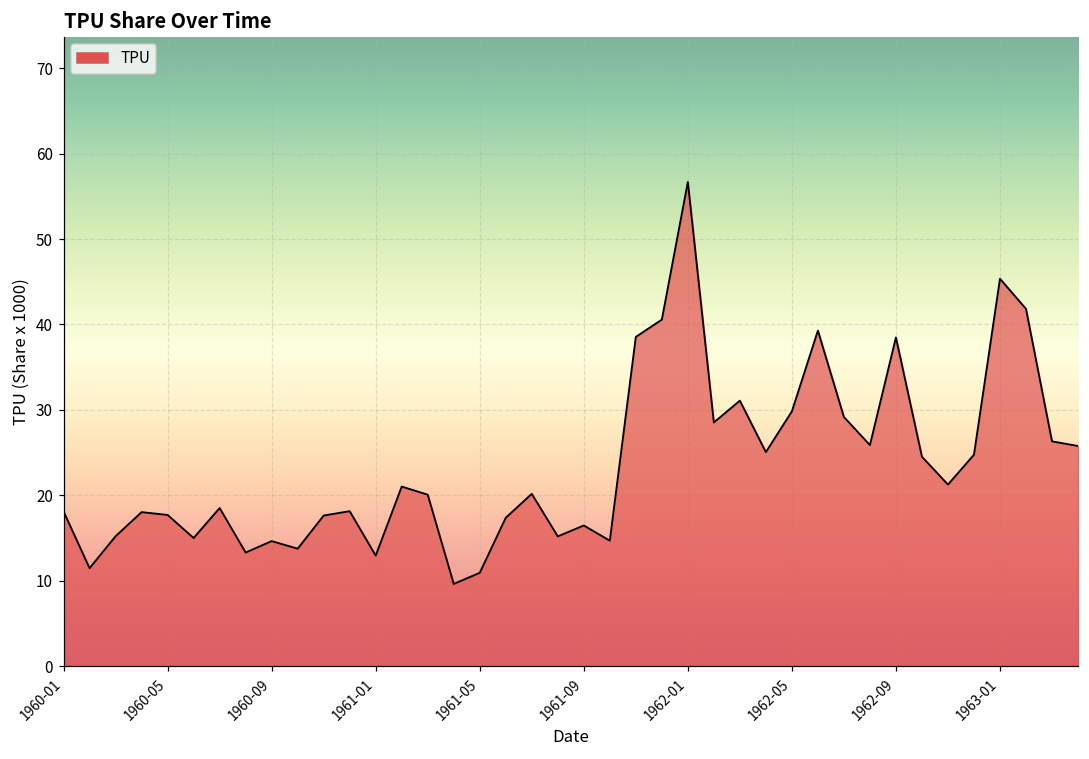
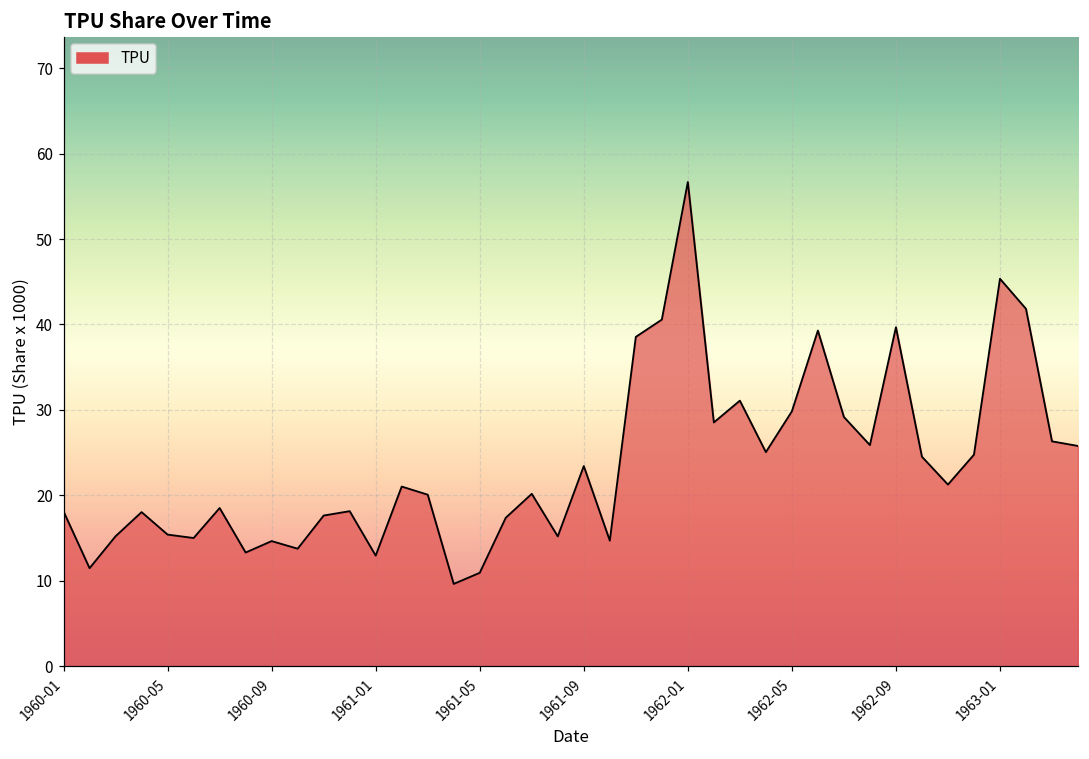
  {
    "1960-01": 18,
-   "1960-05": 18,
+   "1960-05": 15,
    "1960-09": 15,
    "1961-01": 13,
    "1961-05": 11,
-   "1961-09": 16,
+   "1961-09": 23,
    "1962-01": 57,
    "1962-05": 30,
-   "1962-09": 38,
+   "1962-09": 40,
    "1963-01": 45
  }
